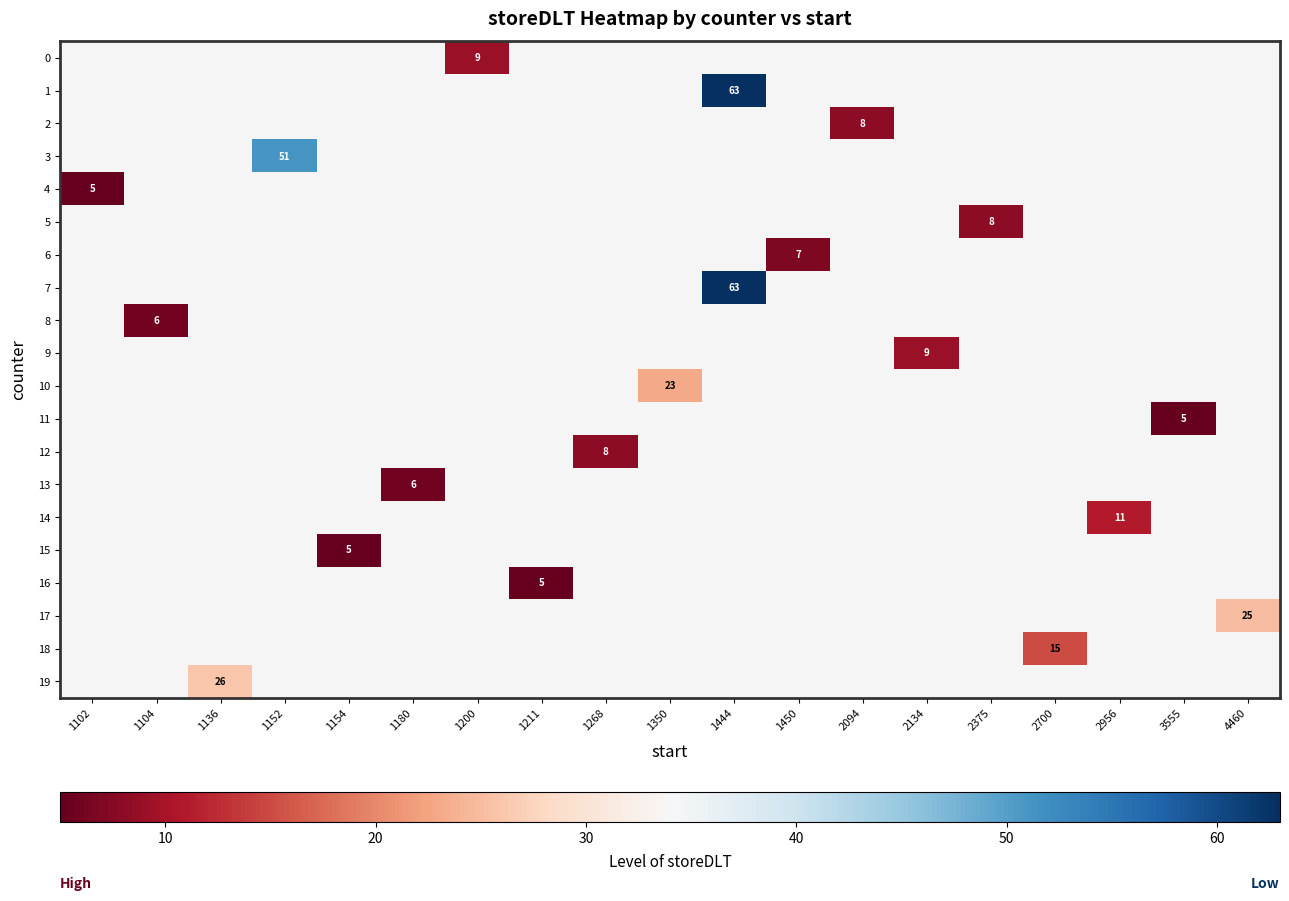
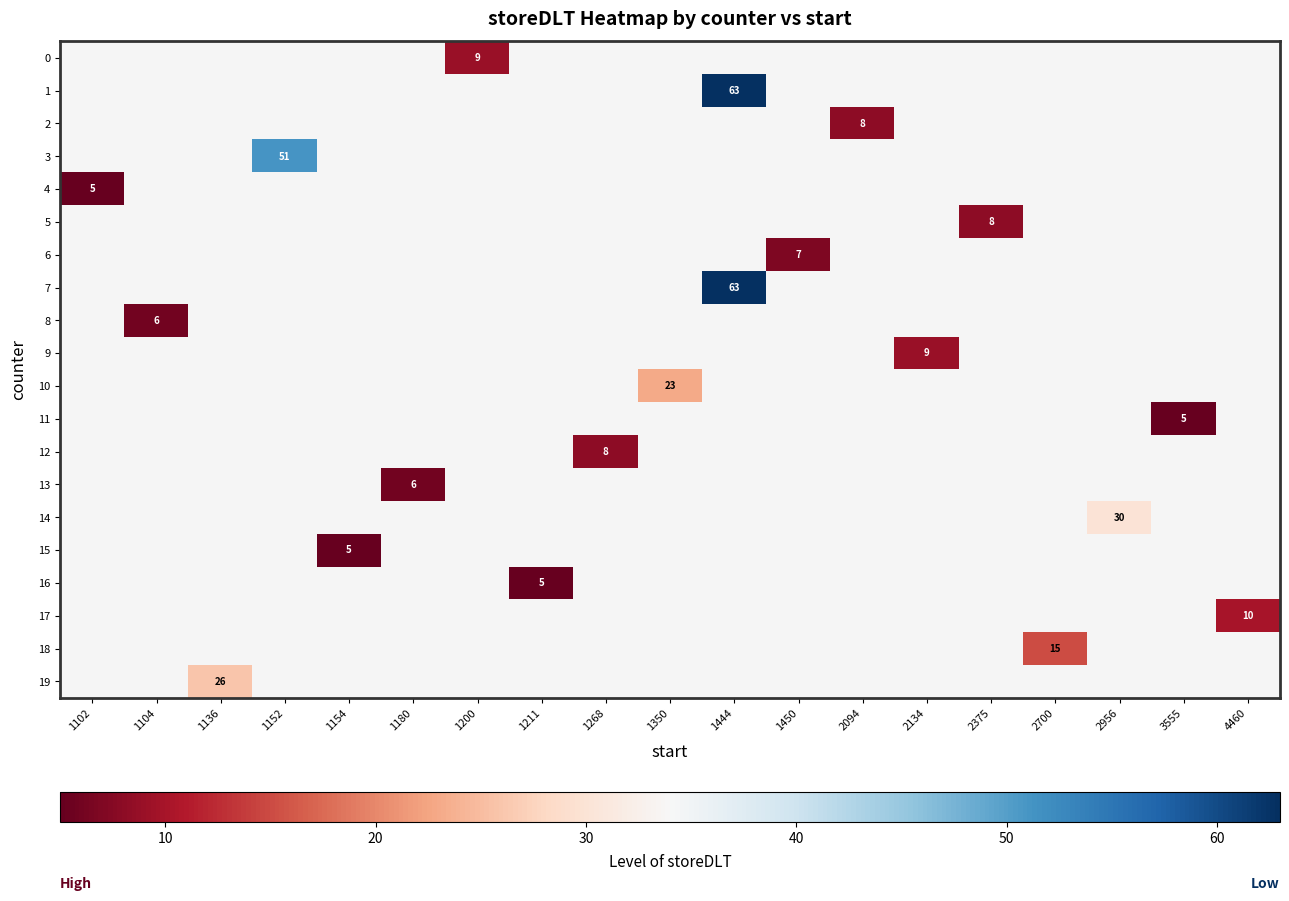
  {
    "0": {
      "1200": 9
    },
    "1": {
      "1444": 63
    },
    "2": {
      "2094": 8
    },
    "3": {
      "1152": 51
    },
    "4": {
      "1102": 5
    },
    "5": {
      "2375": 8
    },
    "6": {
      "1450": 7
    },
    "7": {
      "1444": 63
    },
    "8": {
      "1104": 6
    },
    "9": {
      "2134": 9
    },
    "10": {
      "1350": 23
    },
    "11": {
      "3555": 5
    },
    "12": {
      "1268": 8
    },
    "13": {
      "1180": 6
    },
    "14": {
-     "2956": 11
+     "2956": 30
    },
    "15": {
      "1154": 5
    },
    "16": {
      "1211": 5
    },
    "17": {
-     "4460": 25
+     "4460": 10
    },
    "18": {
      "2700": 15
    },
    "19": {
      "1136": 26
    }
  }
